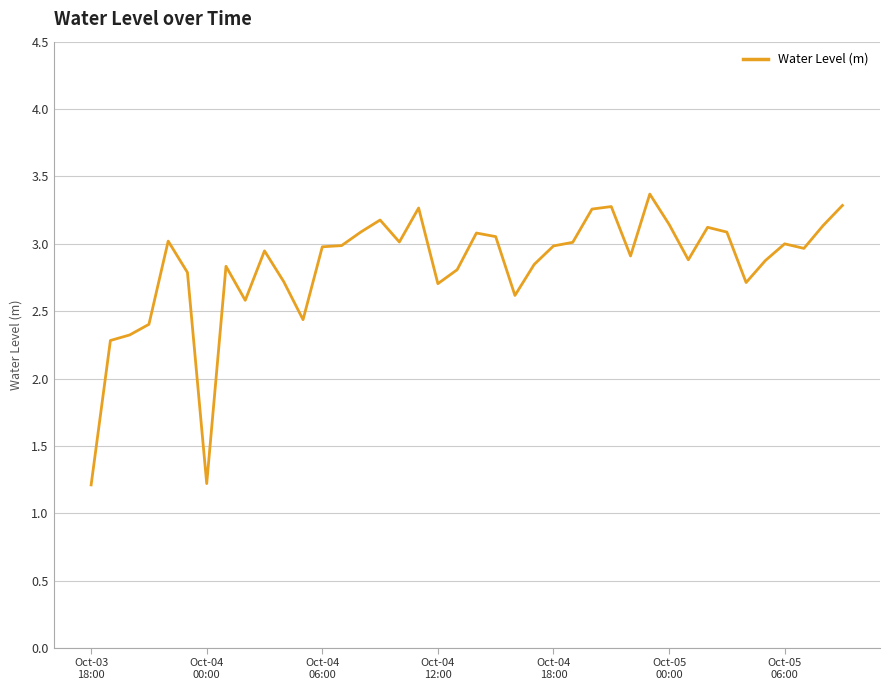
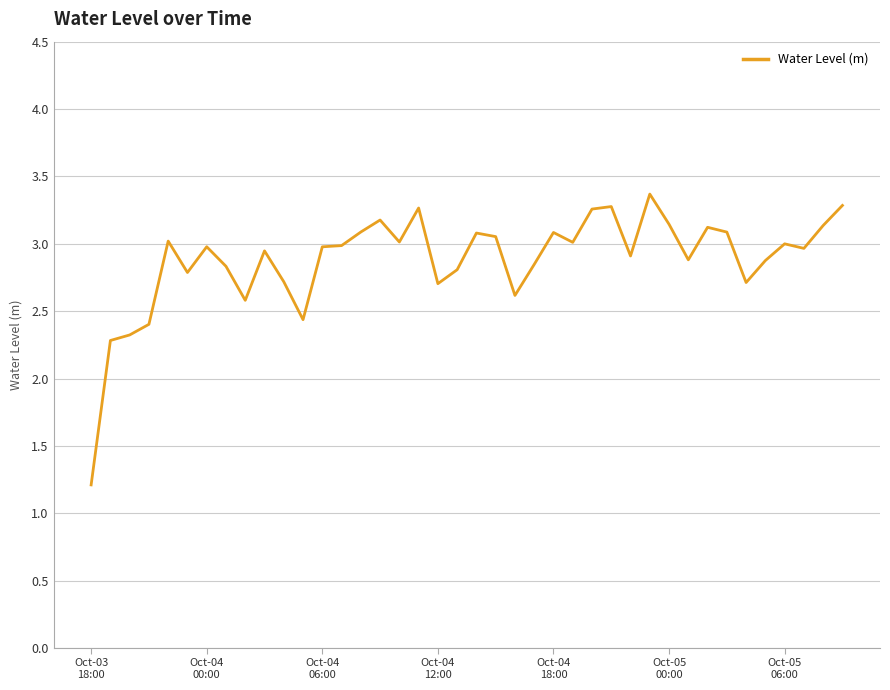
  {
    "Oct-03 18:00": 1.21,
-   "Oct-04 00:00": 1.22,
+   "Oct-04 00:00": 2.98,
    "Oct-04 06:00": 2.98,
    "Oct-04 12:00": 2.70,
-   "Oct-04 18:00": 2.98,
+   "Oct-04 18:00": 3.08,
    "Oct-05 00:00": 3.14,
    "Oct-05 06:00": 3.00
  }
